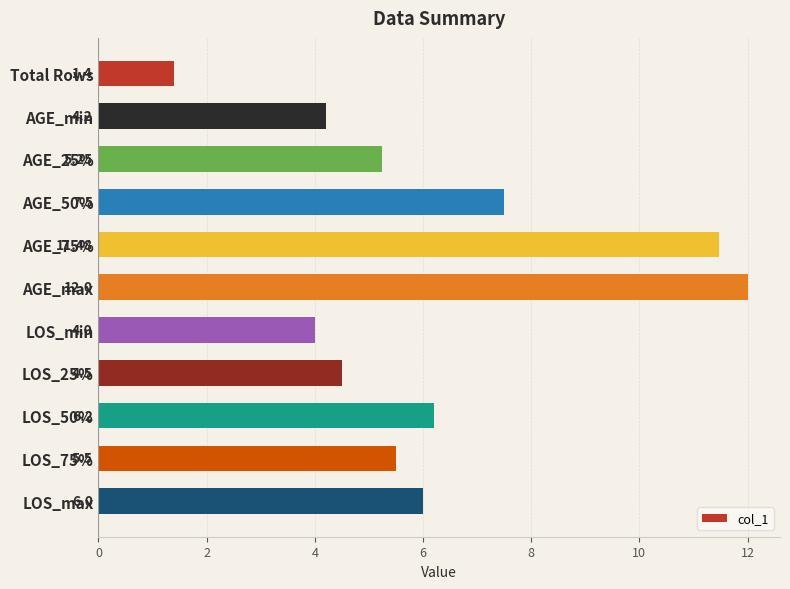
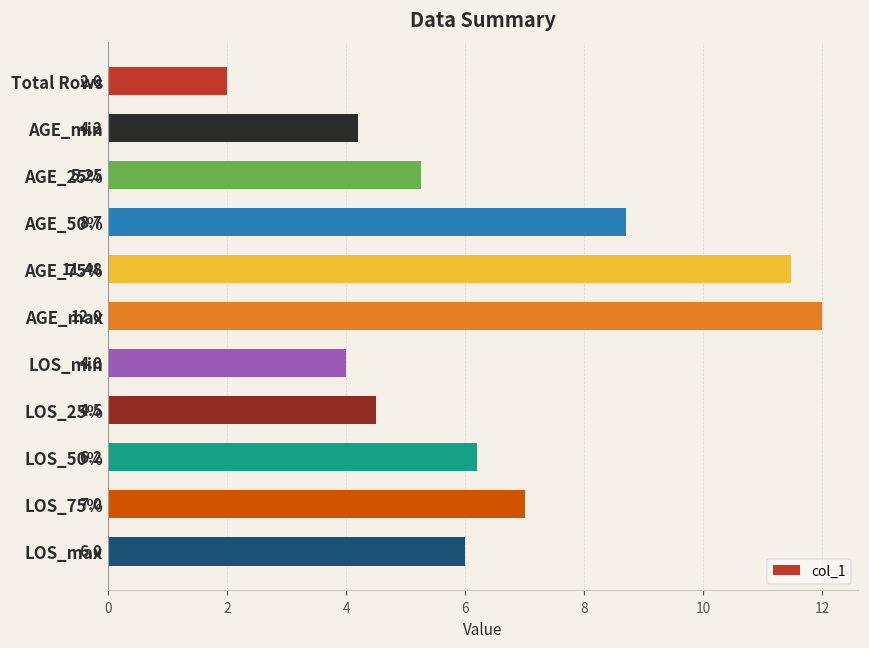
  {
-   "Total Rows": 1.4,
-   "AGE_50%": 7.5,
-   "LOS_75%": 5.5
+   "Total Rows": 2.0,
+   "AGE_50%": 8.7,
+   "LOS_75%": 7.0
  }
